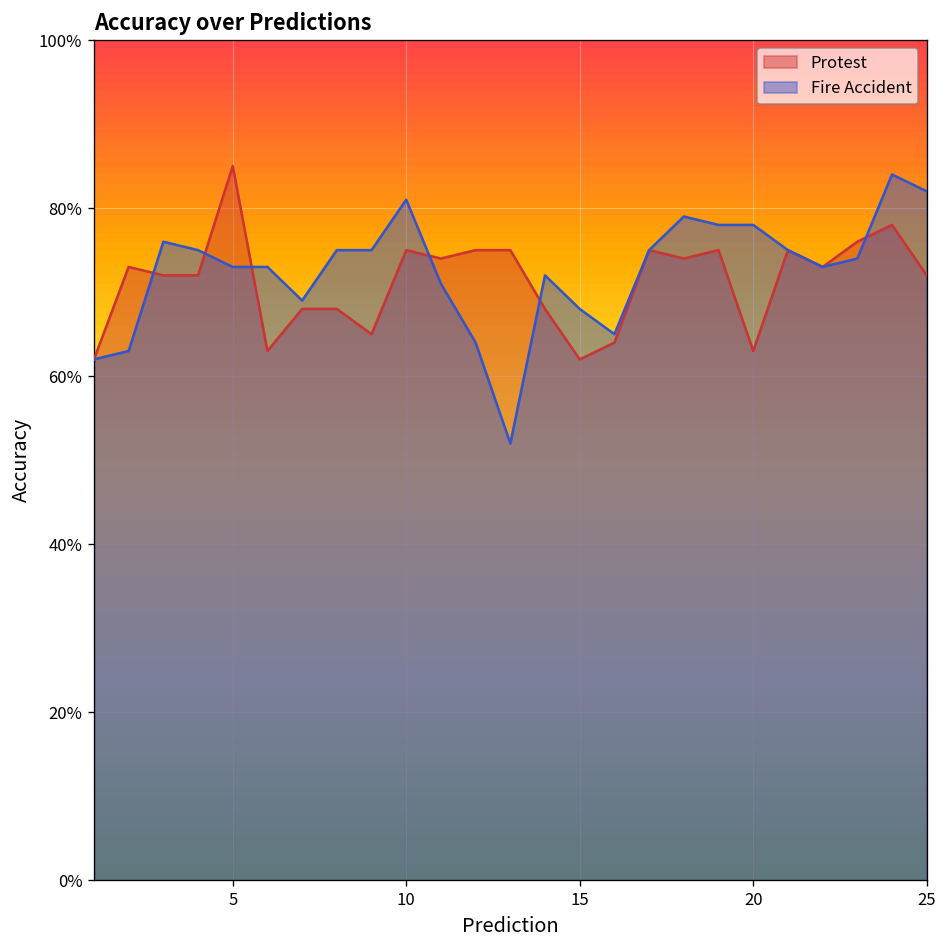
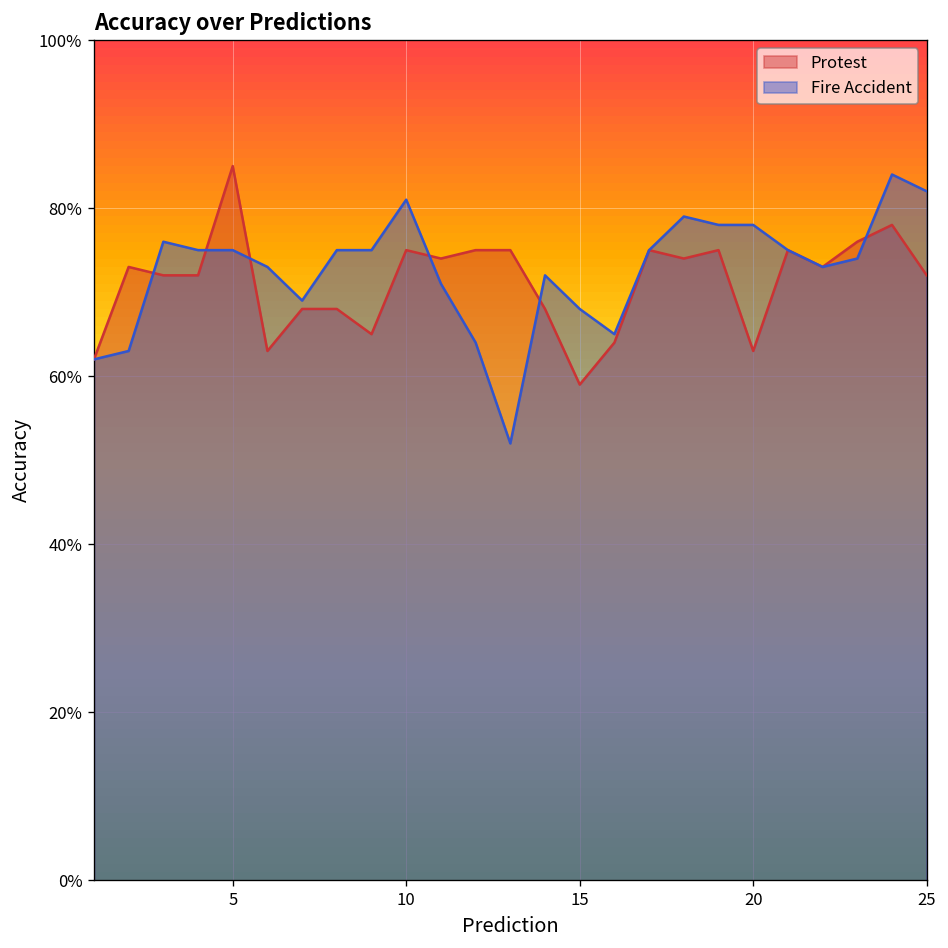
  {
    "Protest": {
      "5": "85%",
      "10": "75%",
-     "15": "62%",
+     "15": "59%",
      "20": "63%",
      "25": "72%"
    },
    "Fire Accident": {
-     "5": "73%",
+     "5": "75%",
      "10": "81%",
      "15": "68%",
      "20": "78%",
      "25": "82%"
    }
  }
